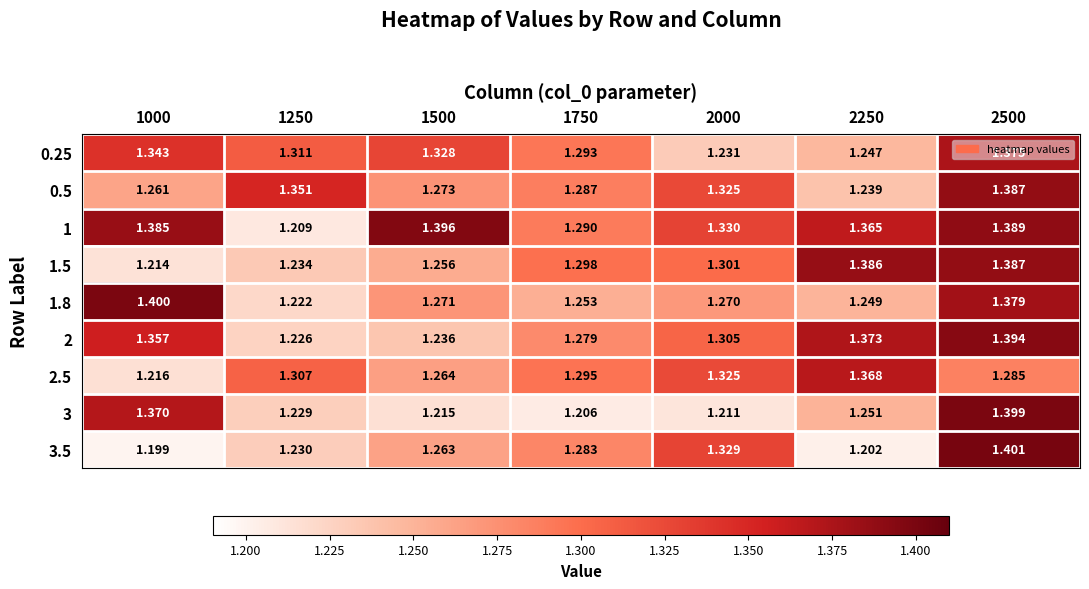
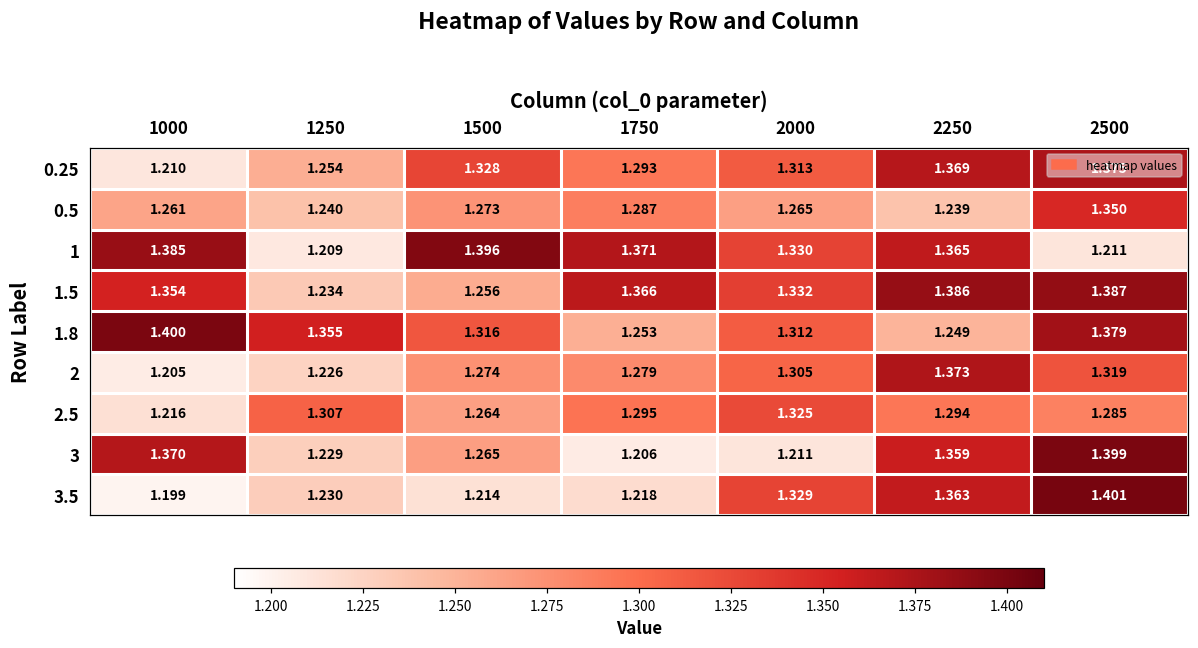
  {
    "0.25": {
-     "1000": 1.343,
-     "1250": 1.311,
+     "1000": 1.210,
+     "1250": 1.254,
      "1500": 1.328,
      "1750": 1.293,
-     "2000": 1.231,
-     "2250": 1.247
+     "2000": 1.313,
+     "2250": 1.369
    },
    "0.5": {
      "1000": 1.261,
-     "1250": 1.351,
+     "1250": 1.240,
      "1500": 1.273,
      "1750": 1.287,
-     "2000": 1.325,
+     "2000": 1.265,
      "2250": 1.239,
-     "2500": 1.387
+     "2500": 1.350
    },
    "1": {
      "1000": 1.385,
      "1250": 1.209,
      "1500": 1.396,
-     "1750": 1.290,
+     "1750": 1.371,
      "2000": 1.330,
      "2250": 1.365,
-     "2500": 1.389
+     "2500": 1.211
    },
    "1.5": {
-     "1000": 1.214,
+     "1000": 1.354,
      "1250": 1.234,
      "1500": 1.256,
-     "1750": 1.298,
-     "2000": 1.301,
+     "1750": 1.366,
+     "2000": 1.332,
      "2250": 1.386,
      "2500": 1.387
    },
    "1.8": {
      "1000": 1.400,
-     "1250": 1.222,
-     "1500": 1.271,
+     "1250": 1.355,
+     "1500": 1.316,
      "1750": 1.253,
-     "2000": 1.270,
+     "2000": 1.312,
      "2250": 1.249,
      "2500": 1.379
    },
    "2": {
-     "1000": 1.357,
+     "1000": 1.205,
      "1250": 1.226,
-     "1500": 1.236,
+     "1500": 1.274,
      "1750": 1.279,
      "2000": 1.305,
      "2250": 1.373,
-     "2500": 1.394
+     "2500": 1.319
    },
    "2.5": {
      "1000": 1.216,
      "1250": 1.307,
      "1500": 1.264,
      "1750": 1.295,
      "2000": 1.325,
-     "2250": 1.368,
+     "2250": 1.294,
      "2500": 1.285
    },
    "3": {
      "1000": 1.370,
      "1250": 1.229,
-     "1500": 1.215,
+     "1500": 1.265,
      "1750": 1.206,
      "2000": 1.211,
-     "2250": 1.251,
+     "2250": 1.359,
      "2500": 1.399
    },
    "3.5": {
      "1000": 1.199,
      "1250": 1.230,
-     "1500": 1.263,
-     "1750": 1.283,
+     "1500": 1.214,
+     "1750": 1.218,
      "2000": 1.329,
-     "2250": 1.202,
+     "2250": 1.363,
      "2500": 1.401
    }
  }
